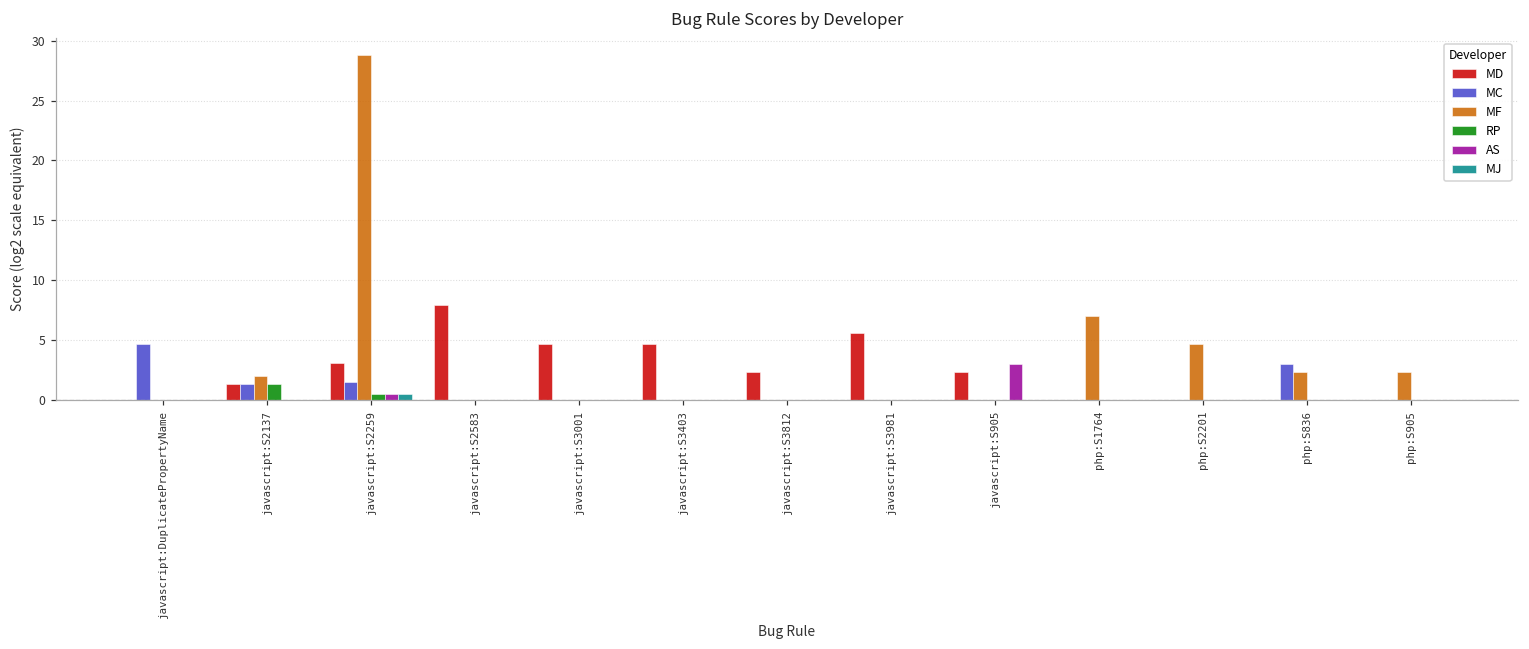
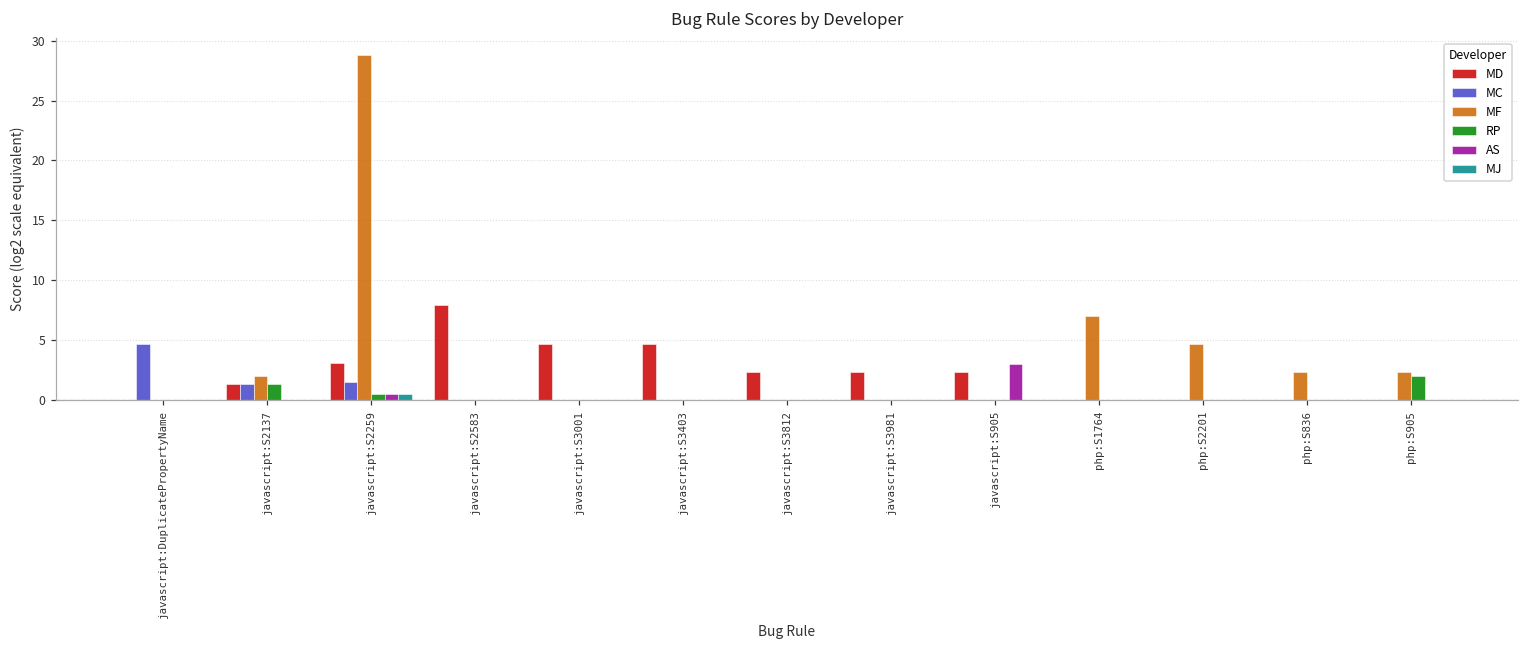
  {
    "MD": {
      "javascript:DuplicatePropertyName": 0.0,
      "javascript:S2137": 1.3,
      "javascript:S2259": 3.1,
      "javascript:S2583": 7.9,
      "javascript:S3001": 4.6,
      "javascript:S3403": 4.6,
      "javascript:S3812": 2.3,
-     "javascript:S3981": 5.6,
+     "javascript:S3981": 2.3,
      "javascript:S905": 2.3,
      "php:S1764": 0.0,
      "php:S2201": 0.0,
      "php:S836": 0.0,
      "php:S905": 0.0
    },
    "MC": {
      "javascript:DuplicatePropertyName": 4.6,
      "javascript:S2137": 1.3,
      "javascript:S2259": 1.5,
      "javascript:S2583": 0,
      "javascript:S3001": 0,
      "javascript:S3403": 0,
      "javascript:S3812": 0,
      "javascript:S3981": 0,
      "javascript:S905": 0,
      "php:S1764": 0,
      "php:S2201": 0,
-     "php:S836": 3,
+     "php:S836": 0,
      "php:S905": 0
    },
    "MF": {
      "javascript:DuplicatePropertyName": 0.0,
      "javascript:S2137": 2.0,
      "javascript:S2259": 28.8,
      "javascript:S2583": 0.0,
      "javascript:S3001": 0.0,
      "javascript:S3403": 0.0,
      "javascript:S3812": 0.0,
      "javascript:S3981": 0.0,
      "javascript:S905": 0.0,
      "php:S1764": 7.0,
      "php:S2201": 4.6,
      "php:S836": 2.3,
      "php:S905": 2.3
    },
    "RP": {
      "javascript:DuplicatePropertyName": 0,
      "javascript:S2137": 1.3,
      "javascript:S2259": 0.5,
      "javascript:S2583": 0,
      "javascript:S3001": 0,
      "javascript:S3403": 0,
      "javascript:S3812": 0,
      "javascript:S3981": 0,
      "javascript:S905": 0,
      "php:S1764": 0,
      "php:S2201": 0,
      "php:S836": 0,
-     "php:S905": 0
+     "php:S905": 2
    },
    "AS": {
      "javascript:DuplicatePropertyName": 0.0,
      "javascript:S2137": 0.0,
      "javascript:S2259": 0.5,
      "javascript:S2583": 0.0,
      "javascript:S3001": 0.0,
      "javascript:S3403": 0.0,
      "javascript:S3812": 0.0,
      "javascript:S3981": 0.0,
      "javascript:S905": 3.0,
      "php:S1764": 0.0,
      "php:S2201": 0.0,
      "php:S836": 0.0,
      "php:S905": 0.0
    },
    "MJ": {
      "javascript:DuplicatePropertyName": 0.0,
      "javascript:S2137": 0.0,
      "javascript:S2259": 0.5,
      "javascript:S2583": 0.0,
      "javascript:S3001": 0.0,
      "javascript:S3403": 0.0,
      "javascript:S3812": 0.0,
      "javascript:S3981": 0.0,
      "javascript:S905": 0.0,
      "php:S1764": 0.0,
      "php:S2201": 0.0,
      "php:S836": 0.0,
      "php:S905": 0.0
    }
  }
